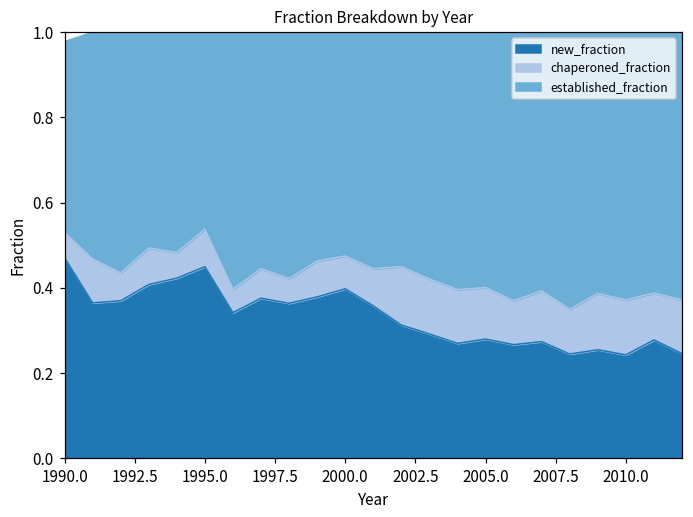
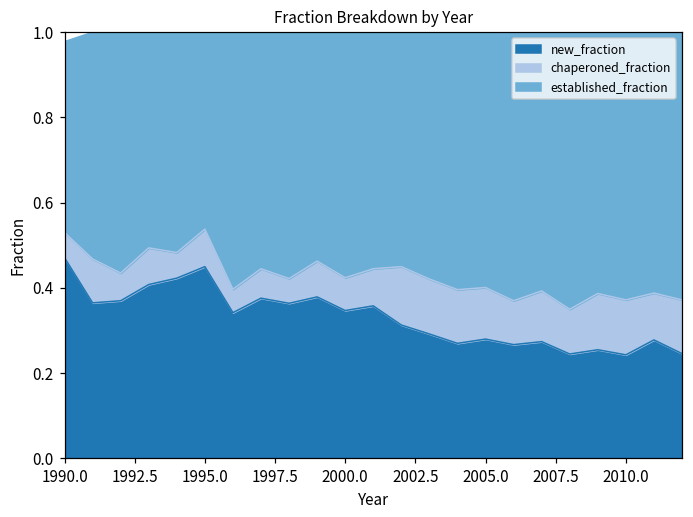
  {
    "new_fraction": {
      "1990.0": 0.47,
      "1995.0": 0.45,
-     "2000.0": 0.40,
+     "2000.0": 0.35,
      "2005.0": 0.28,
      "2010.0": 0.24
    },
    "chaperoned_fraction": {
      "1990.0": 0.53,
      "1995.0": 0.54,
      "2005.0": 0.40,
      "2010.0": 0.37
    },
    "established_fraction": {
      "1990.0": 0.45,
      "2010.0": 0.63
    }
  }
